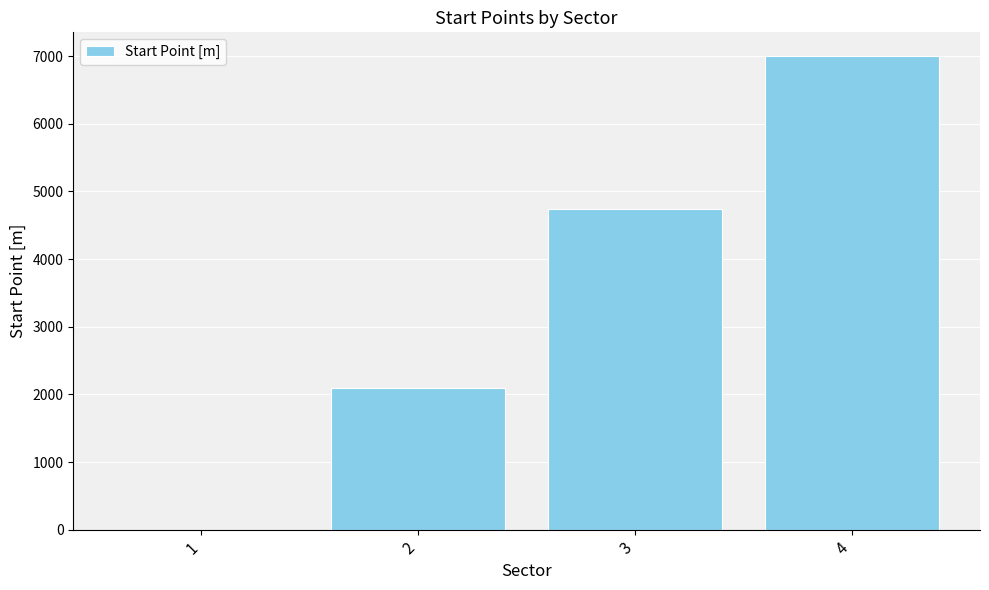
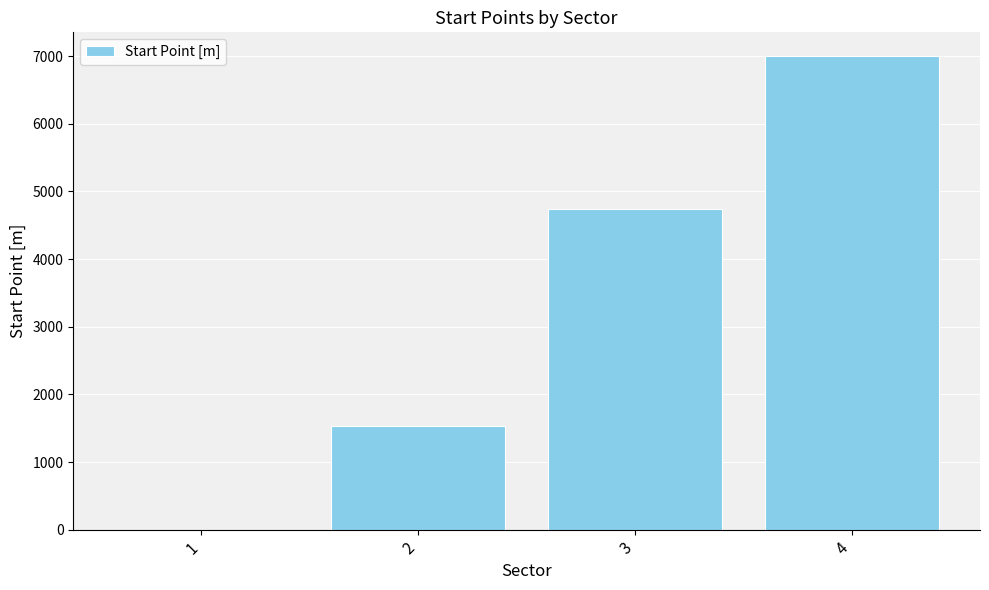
  {
    "1": 0,
-   "2": 2100,
+   "2": 1500,
    "3": 4700,
    "4": 7000
  }
